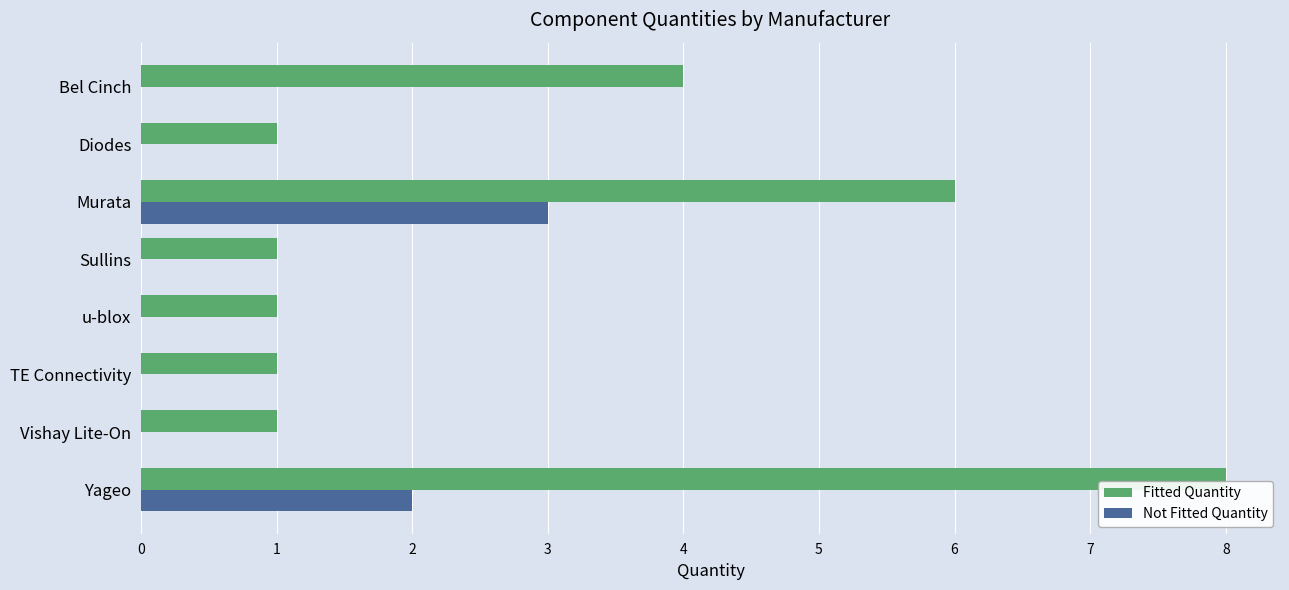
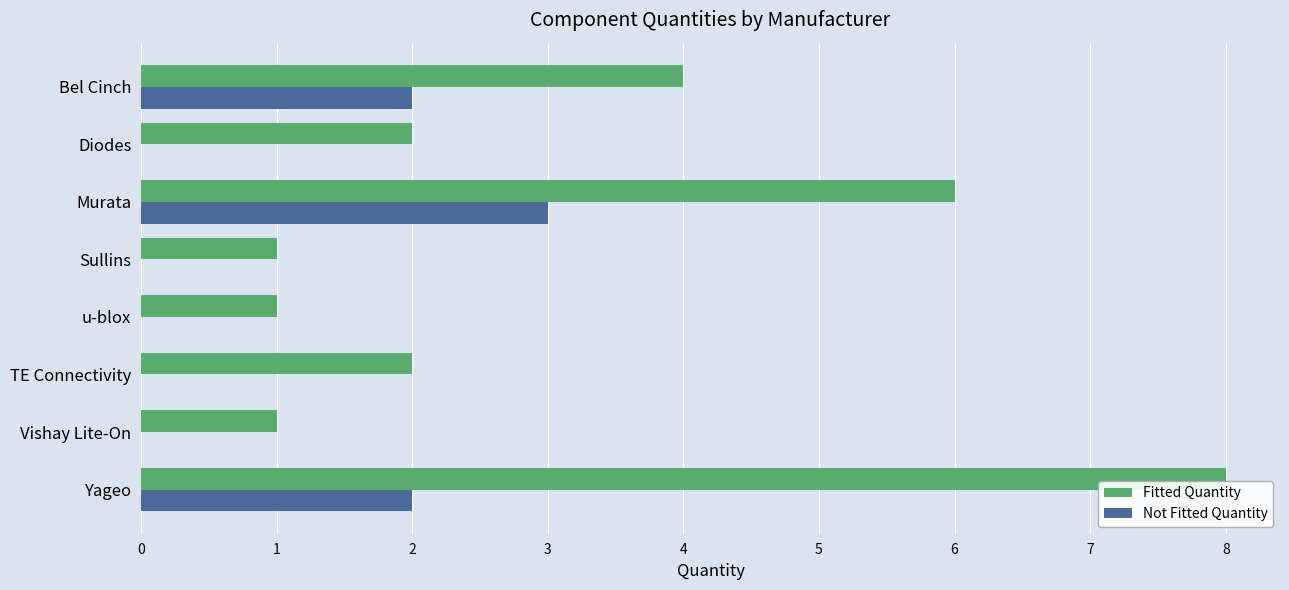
  {
    "Fitted Quantity": {
      "Bel Cinch": 4,
-     "Diodes": 1,
+     "Diodes": 2,
      "Murata": 6,
      "Sullins": 1,
      "u-blox": 1,
-     "TE Connectivity": 1,
+     "TE Connectivity": 2,
      "Vishay Lite-On": 1,
      "Yageo": 8
    },
    "Not Fitted Quantity": {
-     "Bel Cinch": 0,
+     "Bel Cinch": 2,
      "Diodes": 0,
      "Murata": 3,
      "Sullins": 0,
      "u-blox": 0,
      "TE Connectivity": 0,
      "Vishay Lite-On": 0,
      "Yageo": 2
    }
  }
